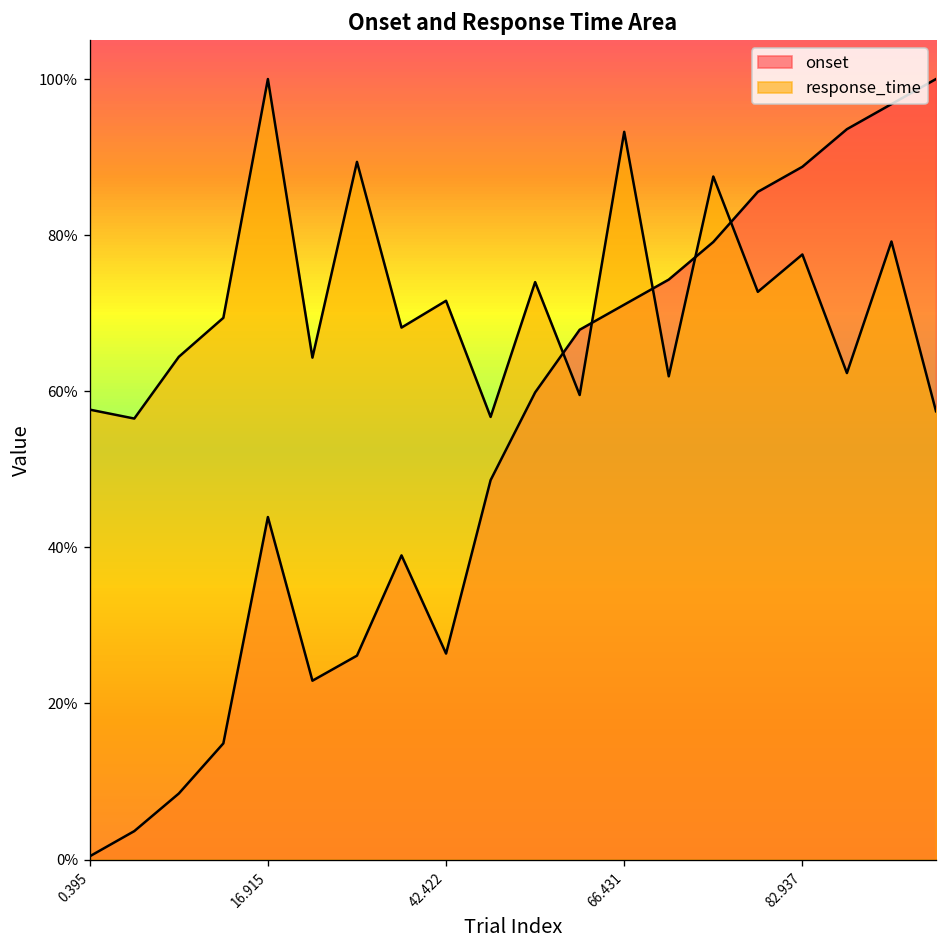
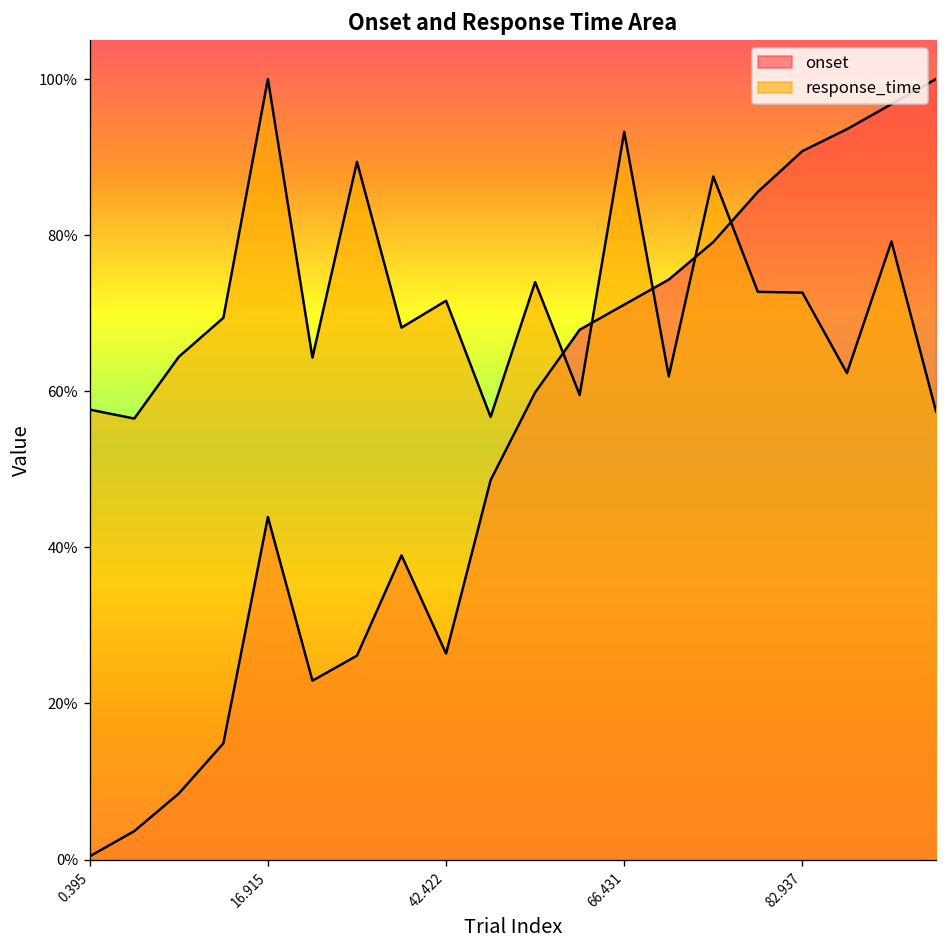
  {
    "onset": {
      "0.395": "0%",
      "16.915": "44%",
      "42.422": "26%",
      "66.431": "71%",
-     "82.937": "89%"
+     "82.937": "91%"
    },
    "response_time": {
      "0.395": "58%",
      "16.915": "100%",
      "42.422": "72%",
      "66.431": "93%",
-     "82.937": "78%"
+     "82.937": "73%"
    }
  }
